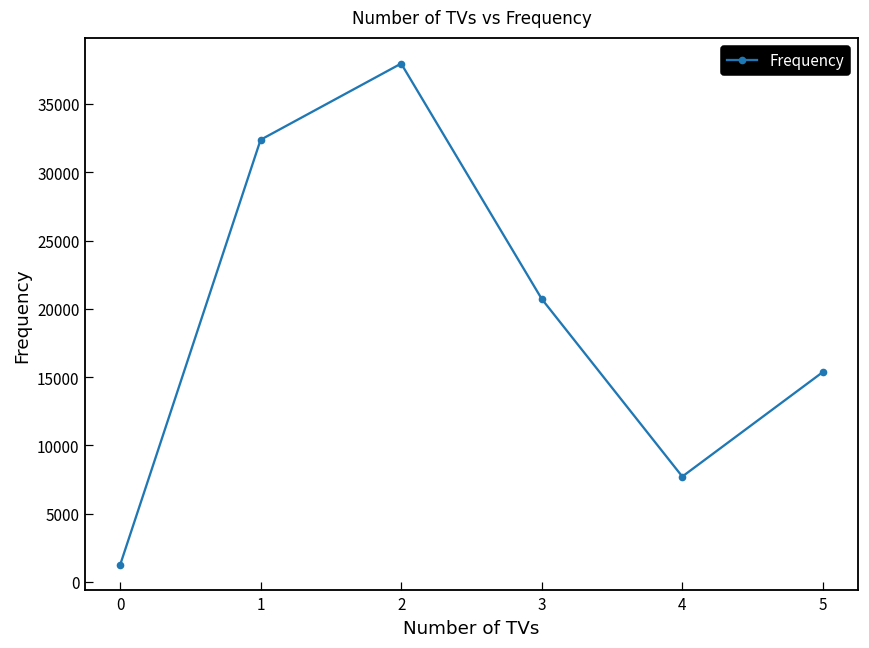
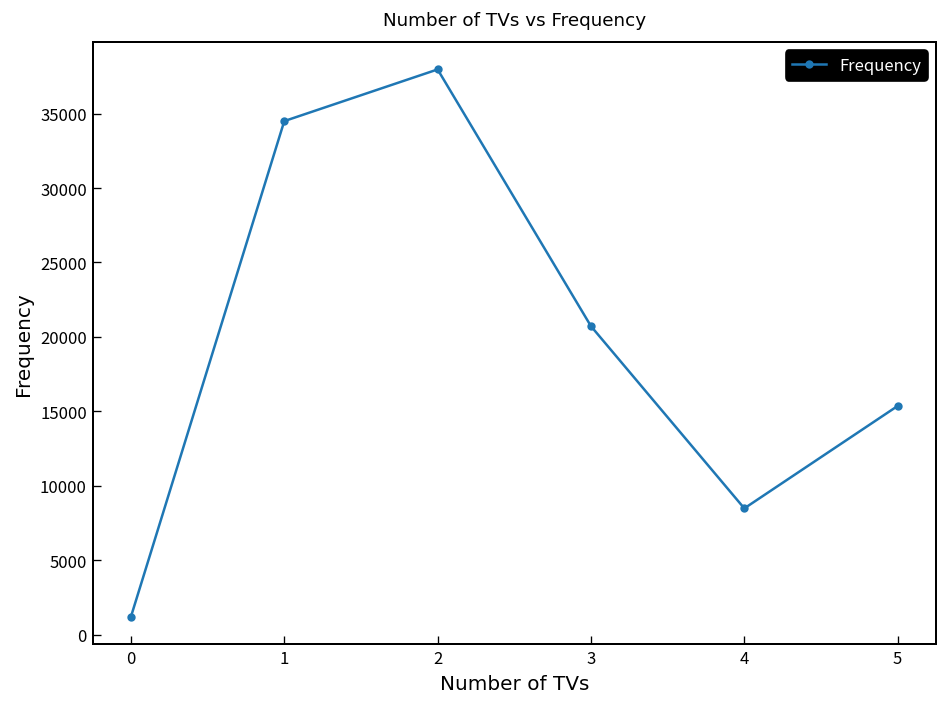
  {
    "0": 1200,
-   "1": 32400,
+   "1": 34500,
    "2": 38000,
    "3": 20700,
-   "4": 7700,
+   "4": 8500,
    "5": 15400
  }
